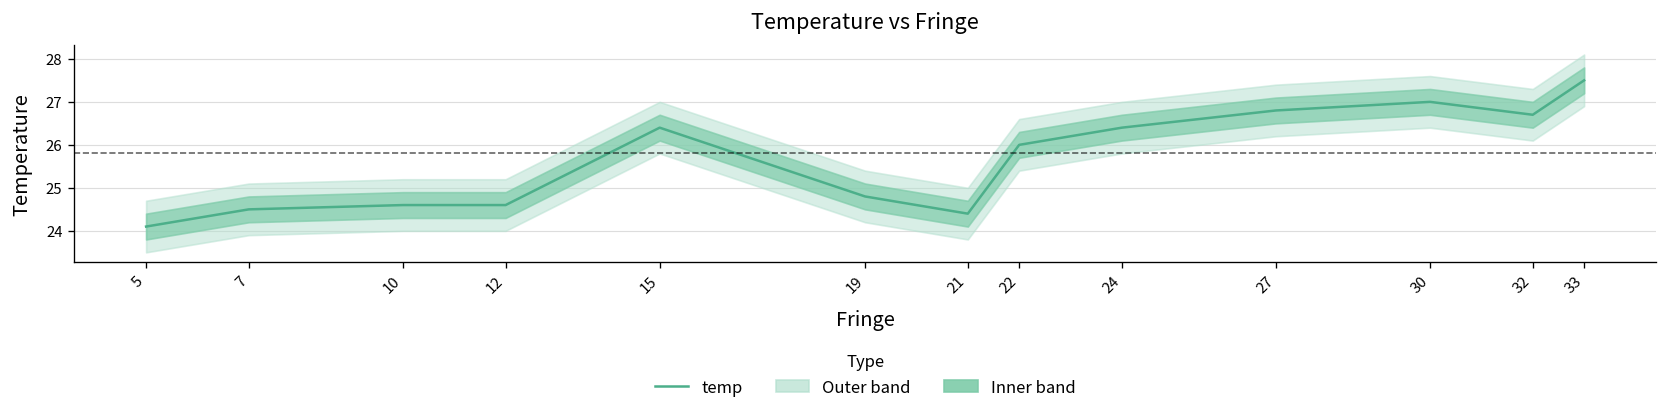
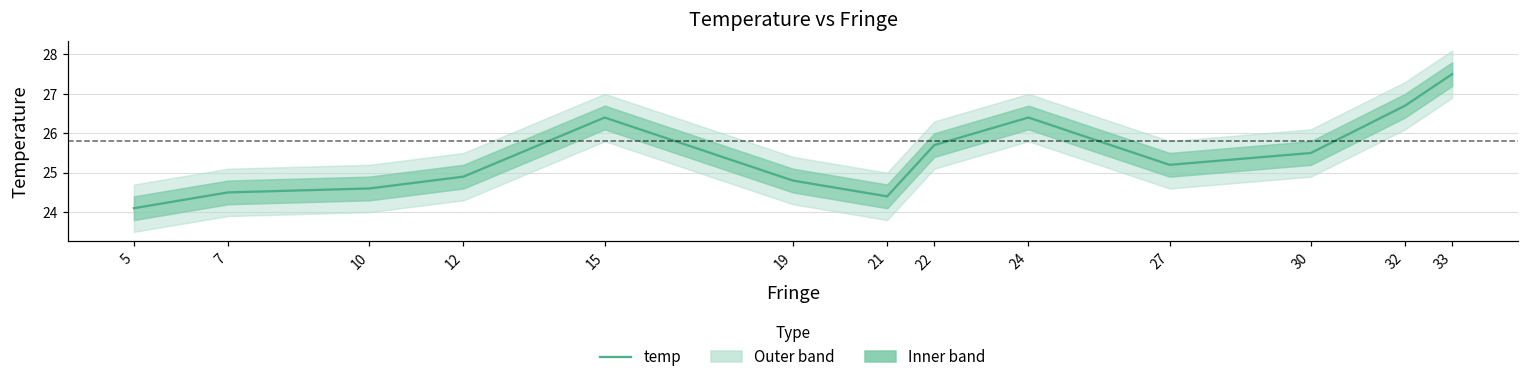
  {
    "temp": {
      "5": 24.1,
      "7": 24.5,
      "10": 24.6,
-     "12": 24.6,
+     "12": 24.9,
      "15": 26.4,
      "19": 24.8,
      "21": 24.4,
-     "22": 26.0,
+     "22": 25.7,
      "24": 26.4,
-     "27": 26.8,
-     "30": 27.0,
+     "27": 25.2,
+     "30": 25.5,
      "32": 26.7,
      "33": 27.5
    }
  }
